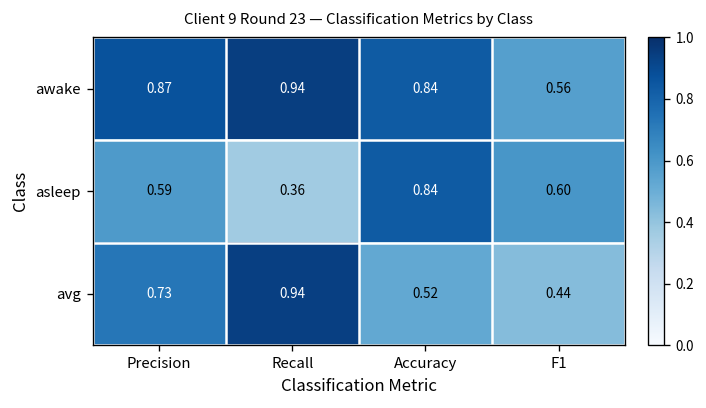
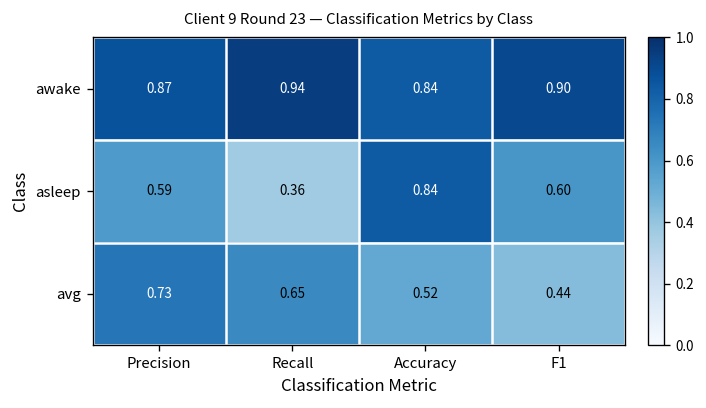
  {
    "awake": {
      "Precision": 0.87,
      "Recall": 0.94,
      "Accuracy": 0.84,
-     "F1": 0.56
+     "F1": 0.90
    },
    "asleep": {
      "Precision": 0.59,
      "Recall": 0.36,
      "Accuracy": 0.84,
      "F1": 0.60
    },
    "avg": {
      "Precision": 0.73,
-     "Recall": 0.94,
+     "Recall": 0.65,
      "Accuracy": 0.52,
      "F1": 0.44
    }
  }
